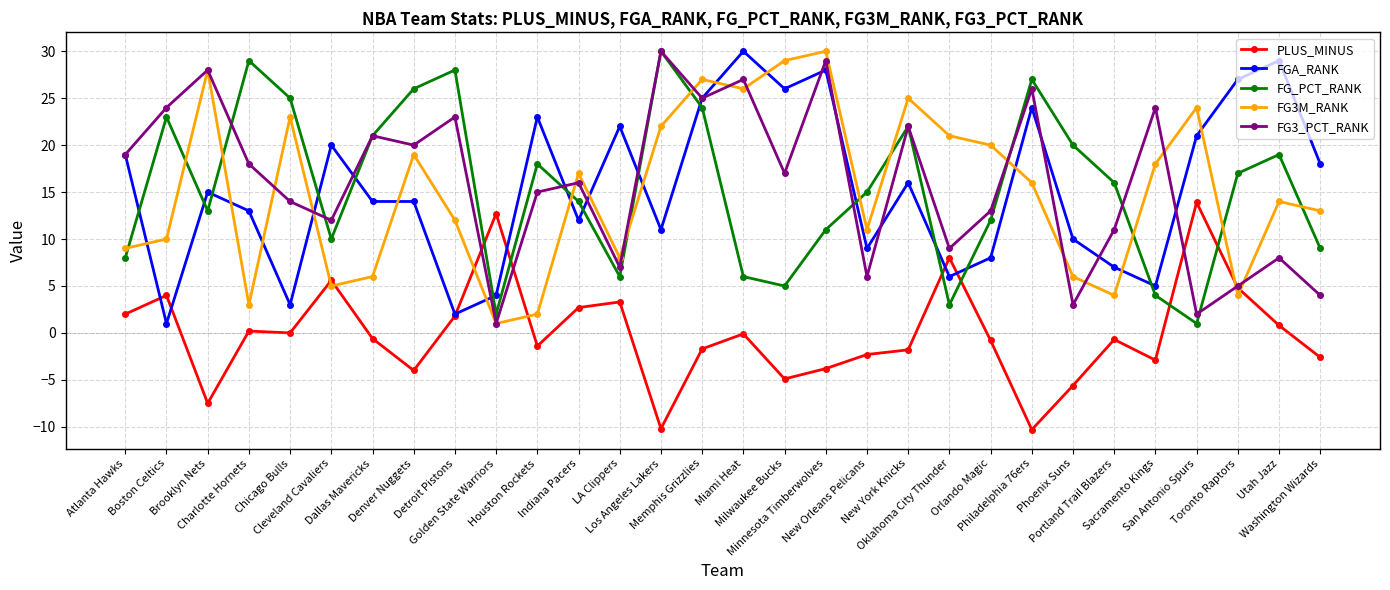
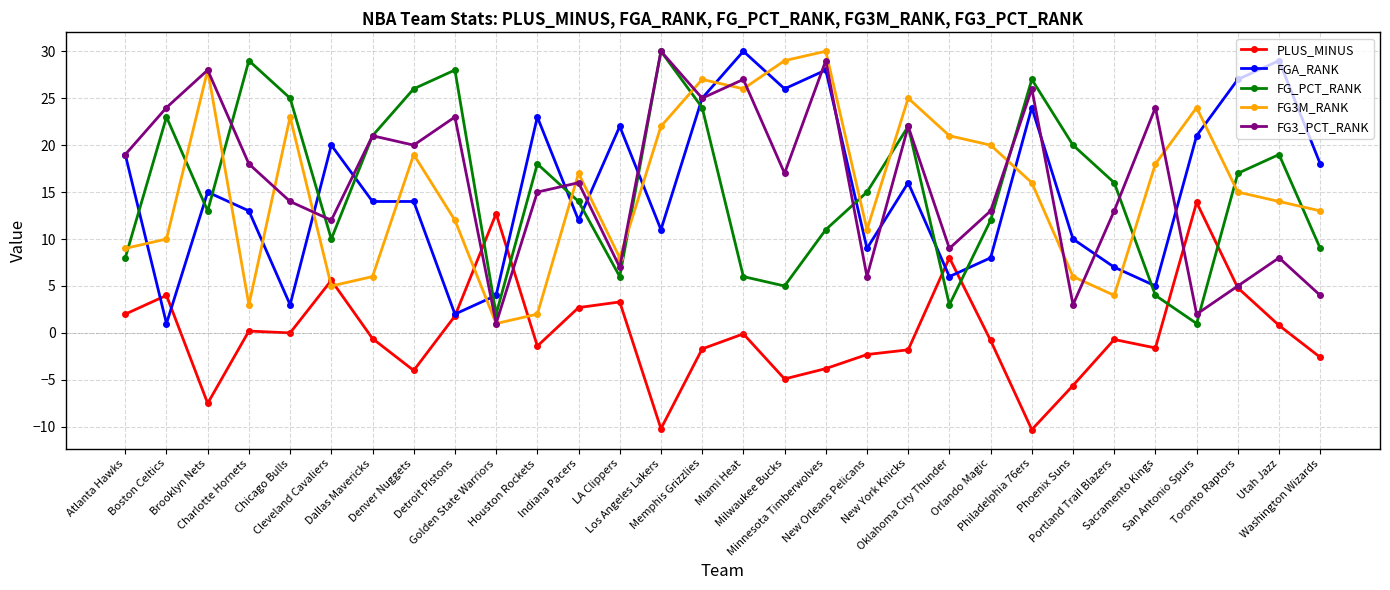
  {
    "PLUS_MINUS": {
      "Atlanta Hawks": 2,
      "Boston Celtics": 4,
      "Brooklyn Nets": -8,
      "Charlotte Hornets": 0,
      "Chicago Bulls": 0,
      "Cleveland Cavaliers": 6,
      "Dallas Mavericks": -1,
      "Denver Nuggets": -4,
      "Golden State Warriors": 13,
      "Houston Rockets": -1,
      "Indiana Pacers": 3,
      "LA Clippers": 3,
      "Los Angeles Lakers": -10,
      "Memphis Grizzlies": -2,
      "Miami Heat": 0,
      "Milwaukee Bucks": -5,
      "Minnesota Timberwolves": -4,
      "New Orleans Pelicans": -2,
      "New York Knicks": -2,
      "Oklahoma City Thunder": 8,
      "Orlando Magic": -1,
      "Philadelphia 76ers": -10,
      "Phoenix Suns": -6,
      "Portland Trail Blazers": -1,
-     "Sacramento Kings": -3,
+     "Sacramento Kings": -2,
      "San Antonio Spurs": 14,
      "Utah Jazz": 1,
      "Washington Wizards": -3
    },
    "FGA_RANK": {
      "Boston Celtics": 1,
      "Brooklyn Nets": 15,
      "Charlotte Hornets": 13,
      "Chicago Bulls": 3,
      "Cleveland Cavaliers": 20,
      "Dallas Mavericks": 14,
      "Denver Nuggets": 14,
      "Golden State Warriors": 4,
      "Houston Rockets": 23,
      "Indiana Pacers": 12,
      "LA Clippers": 22,
      "Los Angeles Lakers": 11,
      "Miami Heat": 30,
      "Milwaukee Bucks": 26,
      "Minnesota Timberwolves": 28,
      "New Orleans Pelicans": 9,
      "New York Knicks": 16,
      "Oklahoma City Thunder": 6,
      "Orlando Magic": 8,
      "Philadelphia 76ers": 24,
      "Phoenix Suns": 10,
      "Portland Trail Blazers": 7,
      "Sacramento Kings": 5,
      "San Antonio Spurs": 21,
      "Washington Wizards": 18
    },
    "FG_PCT_RANK": {
      "Atlanta Hawks": 8,
      "Boston Celtics": 23,
      "Brooklyn Nets": 13,
      "Charlotte Hornets": 29,
      "Chicago Bulls": 25,
      "Cleveland Cavaliers": 10,
      "Denver Nuggets": 26,
      "Detroit Pistons": 28,
      "Golden State Warriors": 2,
      "Houston Rockets": 18,
      "Indiana Pacers": 14,
      "LA Clippers": 6,
      "Memphis Grizzlies": 24,
      "Miami Heat": 6,
      "Milwaukee Bucks": 5,
      "Minnesota Timberwolves": 11,
      "New Orleans Pelicans": 15,
      "Oklahoma City Thunder": 3,
      "Orlando Magic": 12,
      "Philadelphia 76ers": 27,
      "Phoenix Suns": 20,
      "Portland Trail Blazers": 16,
      "Sacramento Kings": 4,
      "San Antonio Spurs": 1,
      "Toronto Raptors": 17,
      "Utah Jazz": 19,
      "Washington Wizards": 9
    },
    "FG3M_RANK": {
      "Atlanta Hawks": 9,
      "Boston Celtics": 10,
      "Charlotte Hornets": 3,
      "Chicago Bulls": 23,
      "Cleveland Cavaliers": 5,
      "Dallas Mavericks": 6,
      "Denver Nuggets": 19,
      "Detroit Pistons": 12,
      "Houston Rockets": 2,
      "Indiana Pacers": 17,
      "LA Clippers": 8,
      "Los Angeles Lakers": 22,
      "Memphis Grizzlies": 27,
      "Miami Heat": 26,
      "Milwaukee Bucks": 29,
      "Minnesota Timberwolves": 30,
      "New Orleans Pelicans": 11,
      "New York Knicks": 25,
      "Oklahoma City Thunder": 21,
      "Orlando Magic": 20,
      "Philadelphia 76ers": 16,
      "Phoenix Suns": 6,
      "Portland Trail Blazers": 4,
      "Sacramento Kings": 18,
      "San Antonio Spurs": 24,
-     "Toronto Raptors": 4,
+     "Toronto Raptors": 15,
      "Utah Jazz": 14,
      "Washington Wizards": 13
    },
    "FG3_PCT_RANK": {
      "Boston Celtics": 24,
      "Charlotte Hornets": 18,
      "Chicago Bulls": 14,
      "Cleveland Cavaliers": 12,
      "Denver Nuggets": 20,
      "Detroit Pistons": 23,
      "Houston Rockets": 15,
      "Indiana Pacers": 16,
      "LA Clippers": 7,
      "Miami Heat": 27,
      "Milwaukee Bucks": 17,
      "Minnesota Timberwolves": 29,
      "New Orleans Pelicans": 6,
      "Oklahoma City Thunder": 9,
      "Orlando Magic": 13,
      "Philadelphia 76ers": 26,
      "Phoenix Suns": 3,
-     "Portland Trail Blazers": 11,
+     "Portland Trail Blazers": 13,
      "Sacramento Kings": 24,
      "San Antonio Spurs": 2,
      "Utah Jazz": 8,
      "Washington Wizards": 4
    }
  }
